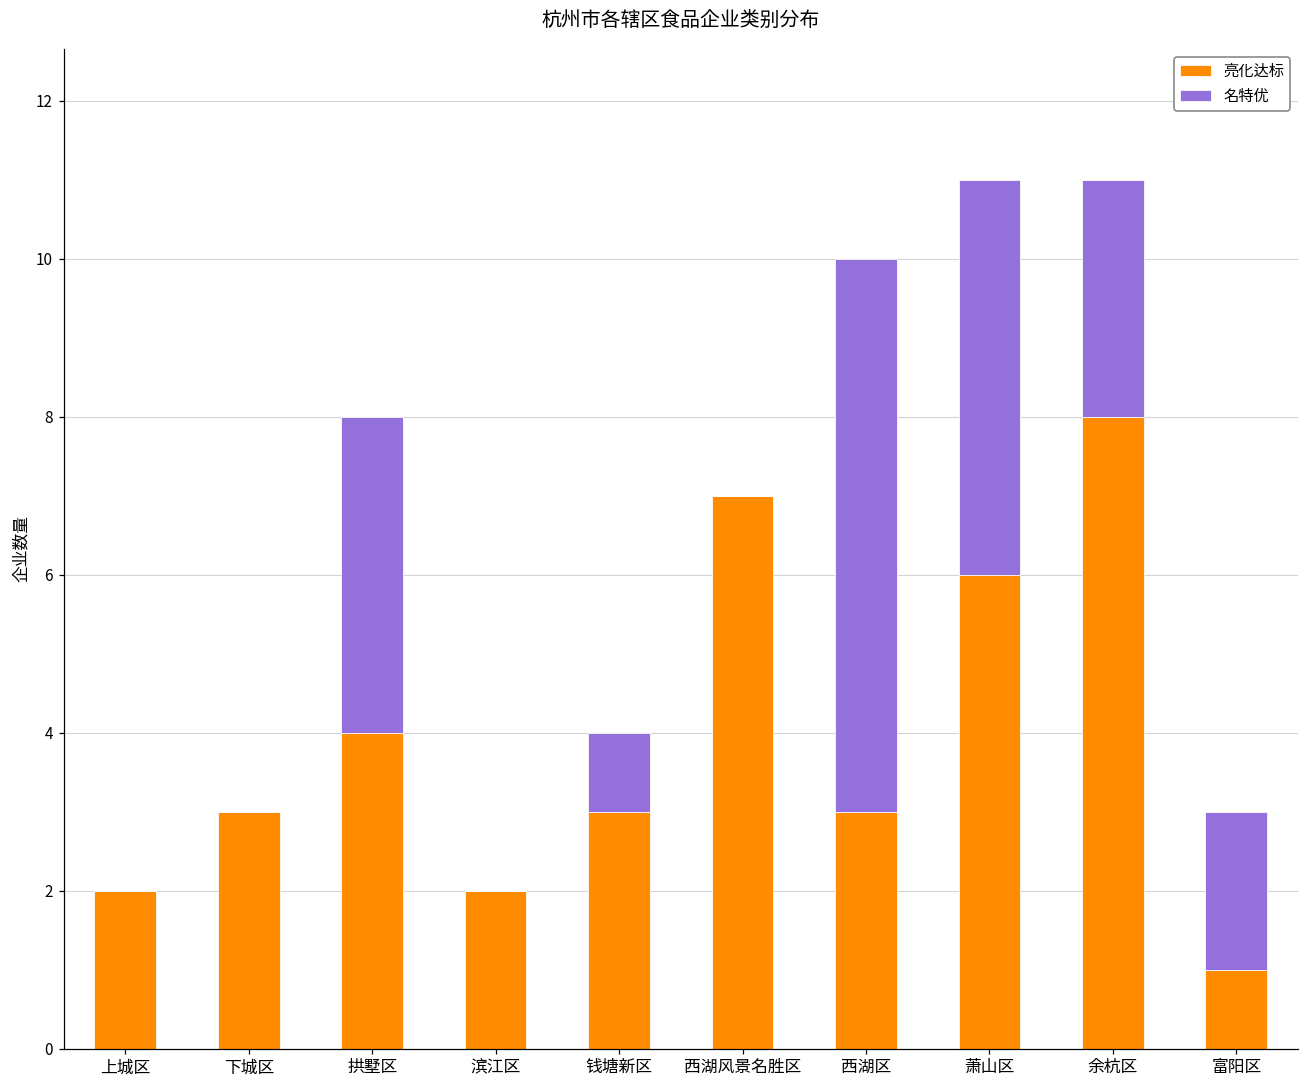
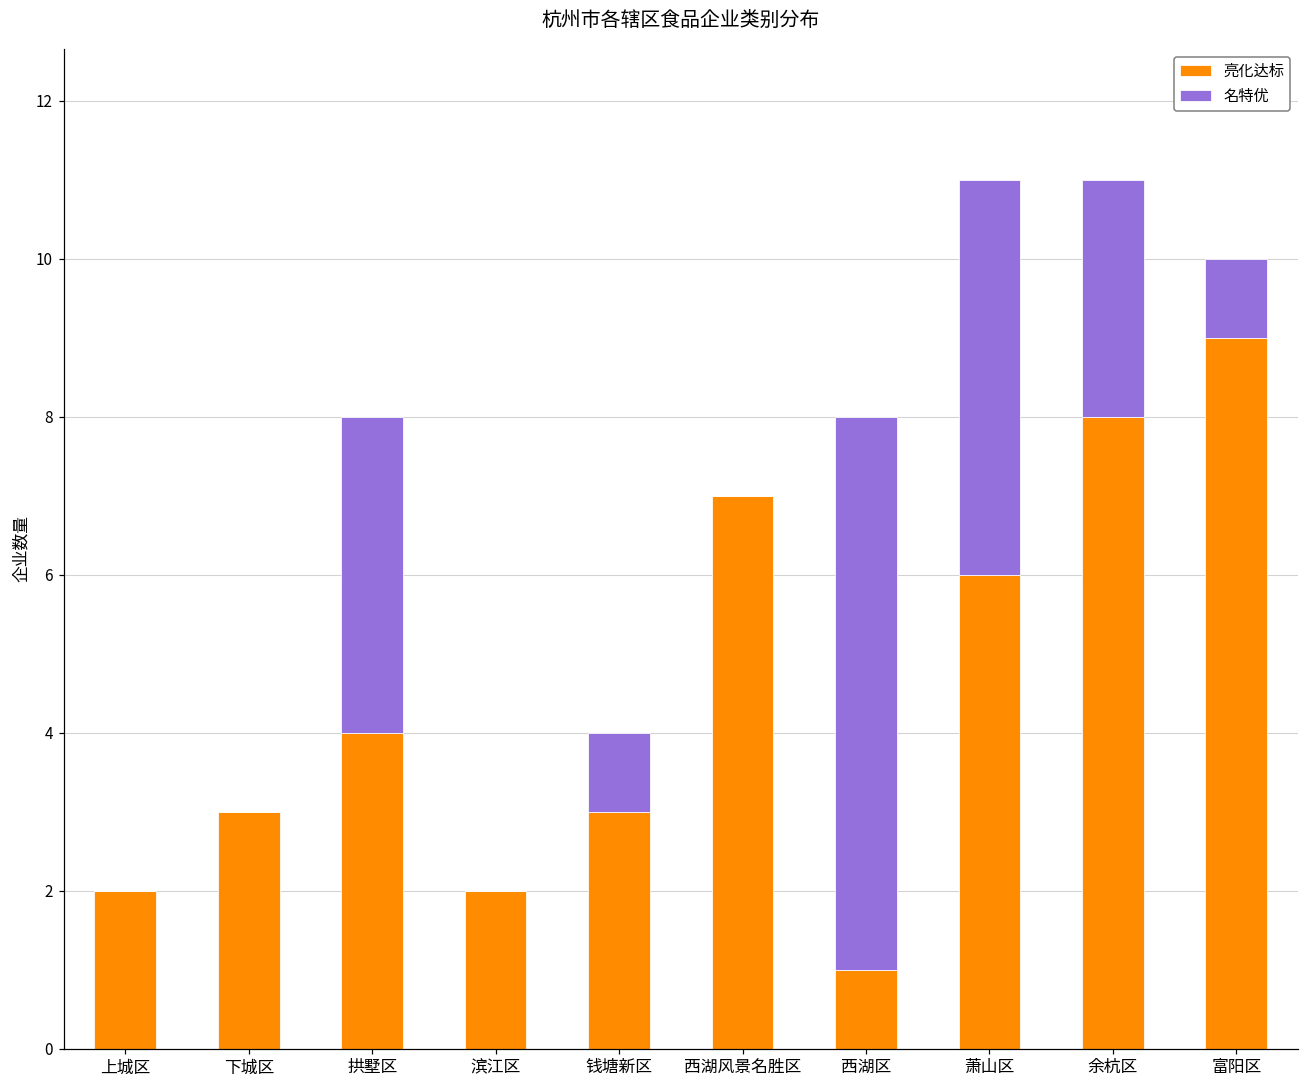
  {
    "亮化达标": {
      "上城区": 2,
      "下城区": 3,
      "拱墅区": 4,
      "滨江区": 2,
      "钱塘新区": 3,
      "西湖风景名胜区": 7,
-     "西湖区": 3,
+     "西湖区": 1,
      "萧山区": 6,
      "余杭区": 8,
-     "富阳区": 1
+     "富阳区": 9
    },
    "名特优": {
      "上城区": 0,
      "下城区": 0,
      "拱墅区": 4,
      "滨江区": 0,
      "钱塘新区": 1,
      "西湖风景名胜区": 0,
      "西湖区": 7,
      "萧山区": 5,
      "余杭区": 3,
-     "富阳区": 2
+     "富阳区": 1
    }
  }
